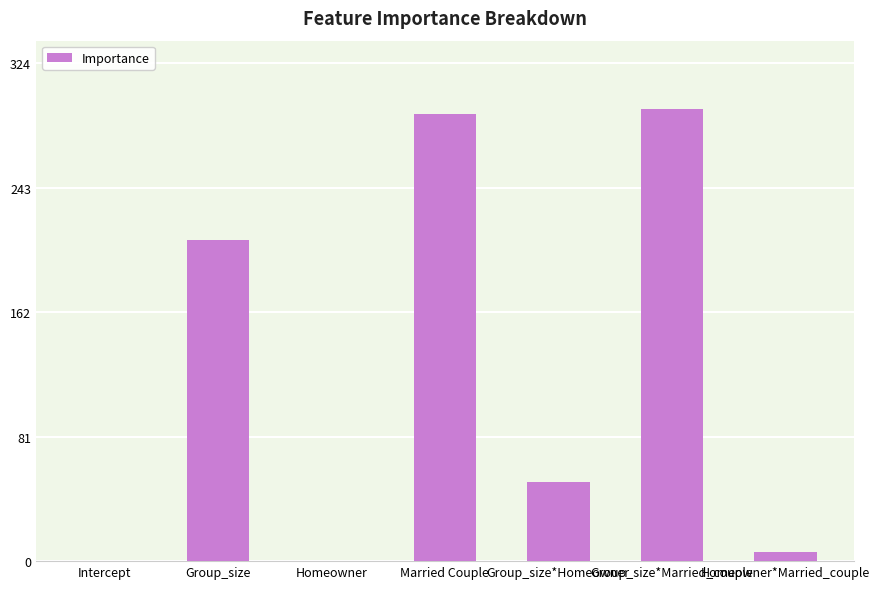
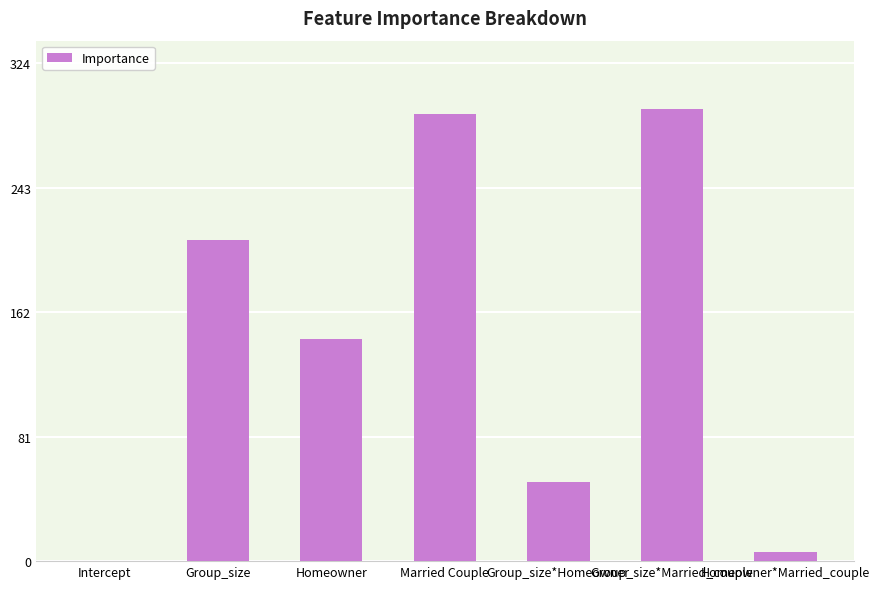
  {
    "Intercept": 0,
    "Group_size": 209,
-   "Homeowner": 0,
+   "Homeowner": 145,
    "Married Couple": 292
  }
